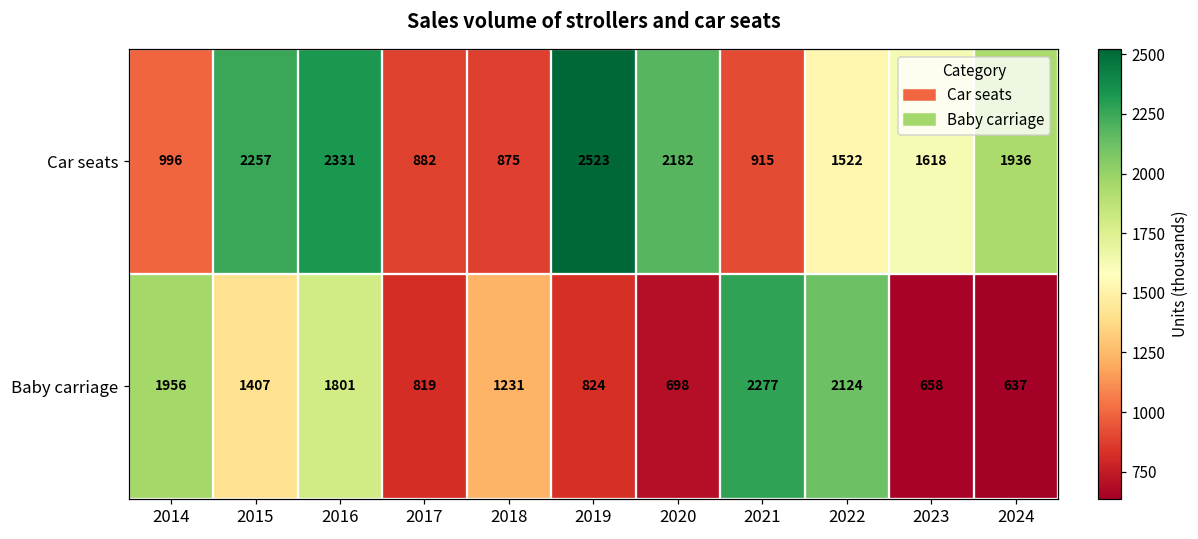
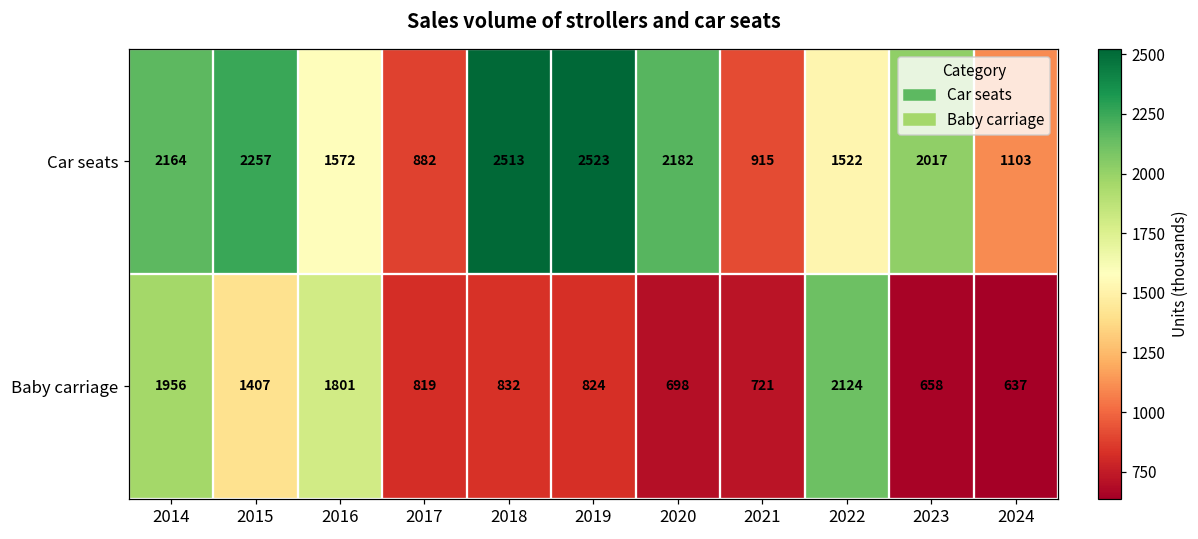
  {
    "Car seats": {
-     "2014": 996,
+     "2014": 2164,
      "2015": 2257,
-     "2016": 2331,
+     "2016": 1572,
      "2017": 882,
-     "2018": 875,
+     "2018": 2513,
      "2019": 2523,
      "2020": 2182,
      "2021": 915,
      "2022": 1522,
-     "2023": 1618,
-     "2024": 1936
+     "2023": 2017,
+     "2024": 1103
    },
    "Baby carriage": {
      "2014": 1956,
      "2015": 1407,
      "2016": 1801,
      "2017": 819,
-     "2018": 1231,
+     "2018": 832,
      "2019": 824,
      "2020": 698,
-     "2021": 2277,
+     "2021": 721,
      "2022": 2124,
      "2023": 658,
      "2024": 637
    }
  }
